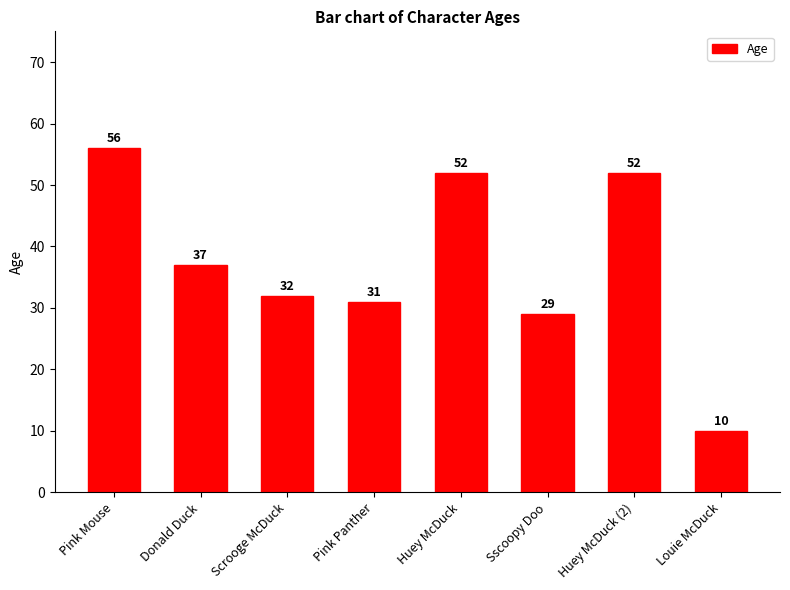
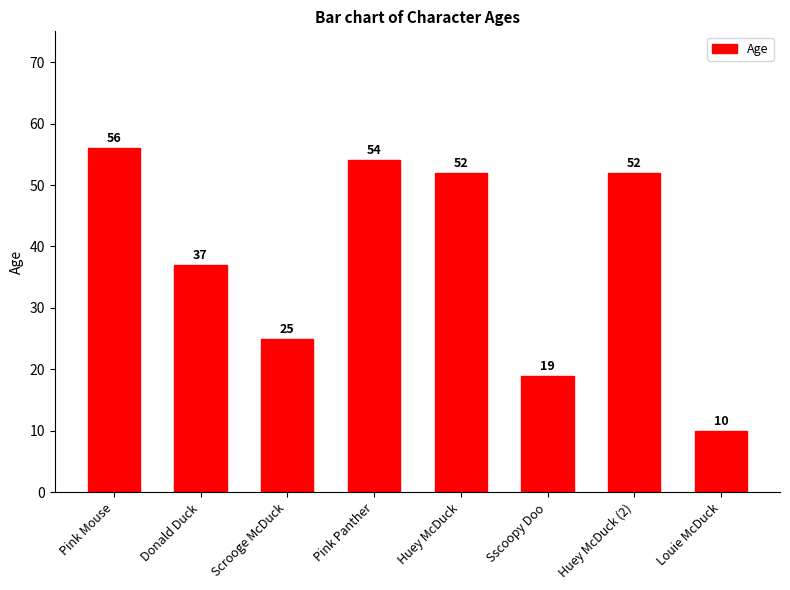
  {
    "Pink Mouse": 56,
    "Donald Duck": 37,
-   "Scrooge McDuck": 32,
-   "Pink Panther": 31,
+   "Scrooge McDuck": 25,
+   "Pink Panther": 54,
    "Huey McDuck": 52,
-   "Sscoopy Doo": 29,
+   "Sscoopy Doo": 19,
    "Huey McDuck (2)": 52,
    "Louie McDuck": 10
  }
